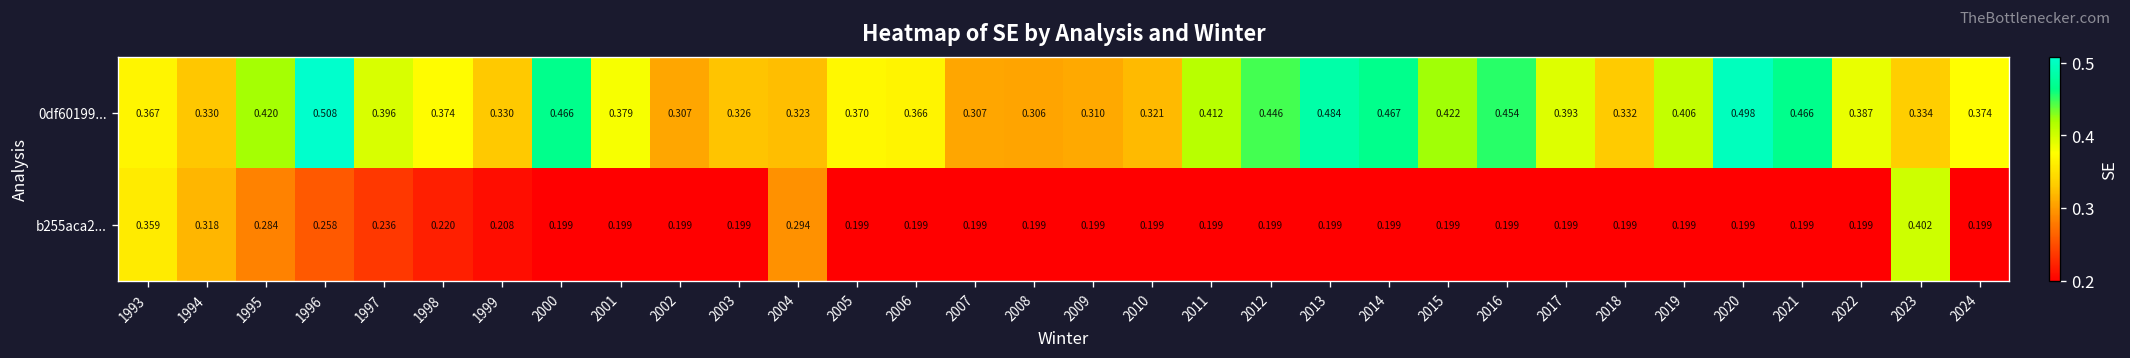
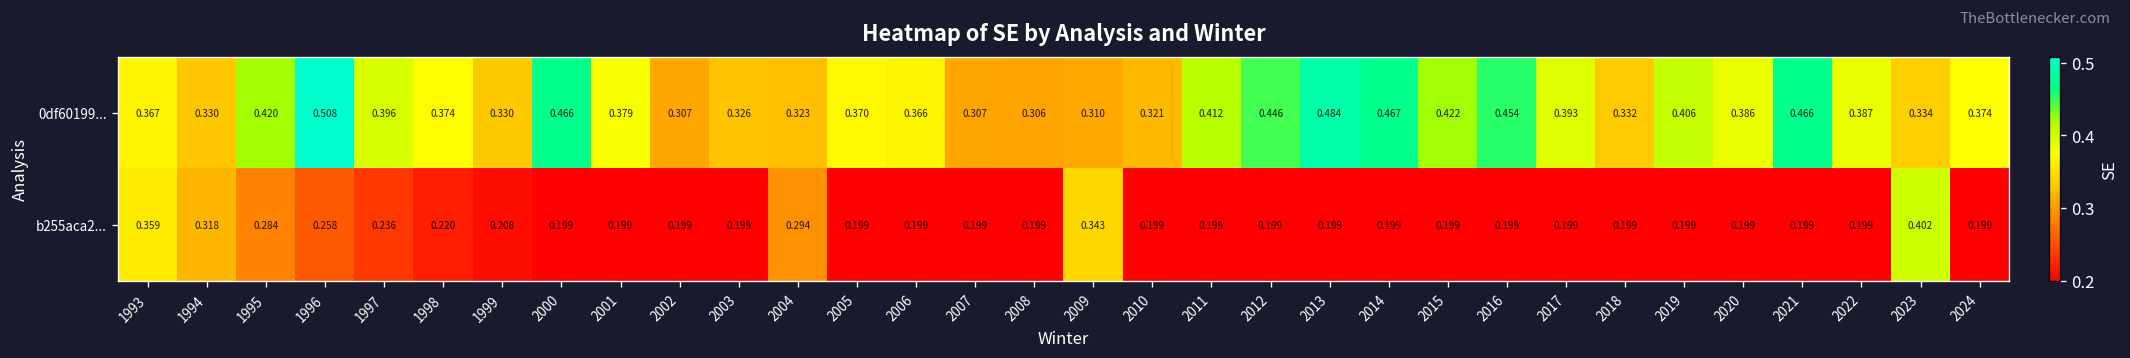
  {
    "0df60199...": {
      "1993": 0.367,
      "1994": 0.330,
      "1995": 0.420,
      "1996": 0.508,
      "1997": 0.396,
      "1998": 0.374,
      "1999": 0.330,
      "2000": 0.466,
      "2001": 0.379,
      "2002": 0.307,
      "2003": 0.326,
      "2004": 0.323,
      "2005": 0.370,
      "2006": 0.366,
      "2007": 0.307,
      "2008": 0.306,
      "2009": 0.310,
      "2010": 0.321,
      "2011": 0.412,
      "2012": 0.446,
      "2013": 0.484,
      "2014": 0.467,
      "2015": 0.422,
      "2016": 0.454,
      "2017": 0.393,
      "2018": 0.332,
      "2019": 0.406,
-     "2020": 0.498,
+     "2020": 0.386,
      "2021": 0.466,
      "2022": 0.387,
      "2023": 0.334,
      "2024": 0.374
    },
    "b255aca2...": {
      "1993": 0.359,
      "1994": 0.318,
      "1995": 0.284,
      "1996": 0.258,
      "1997": 0.236,
      "1998": 0.220,
      "1999": 0.208,
      "2000": 0.199,
      "2001": 0.199,
      "2002": 0.199,
      "2003": 0.199,
      "2004": 0.294,
      "2005": 0.199,
      "2006": 0.199,
      "2007": 0.199,
      "2008": 0.199,
-     "2009": 0.199,
+     "2009": 0.343,
      "2010": 0.199,
      "2011": 0.199,
      "2012": 0.199,
      "2013": 0.199,
      "2014": 0.199,
      "2015": 0.199,
      "2016": 0.199,
      "2017": 0.199,
      "2018": 0.199,
      "2019": 0.199,
      "2020": 0.199,
      "2021": 0.199,
      "2022": 0.199,
      "2023": 0.402,
      "2024": 0.199
    }
  }
